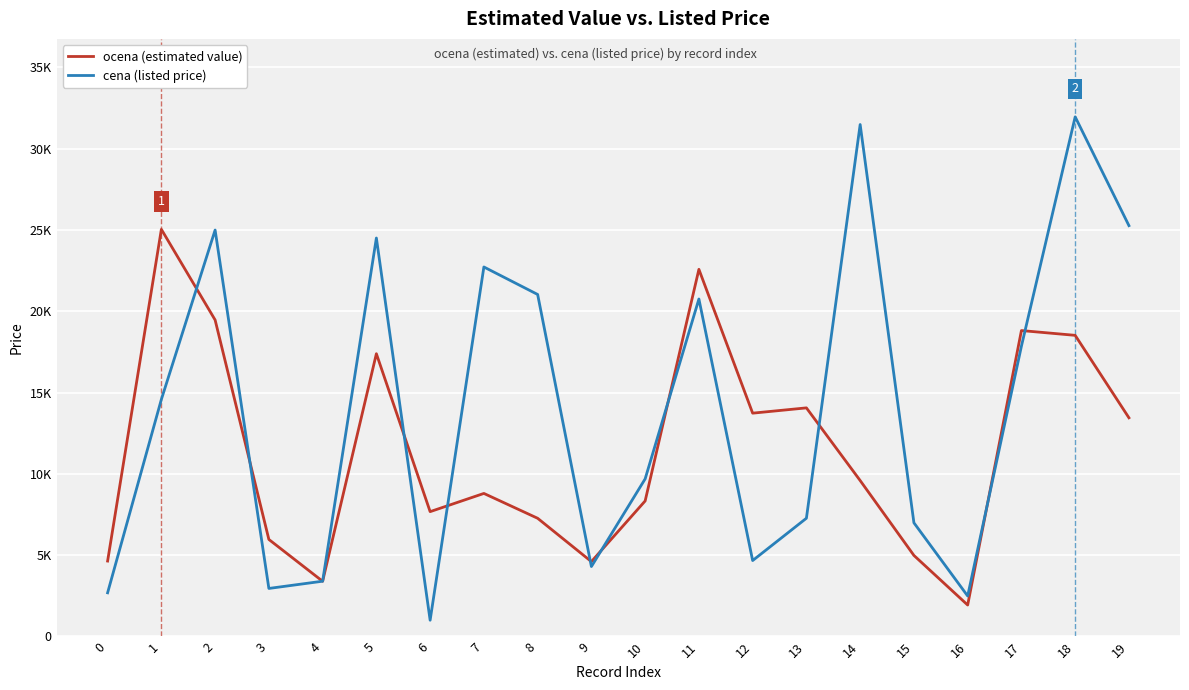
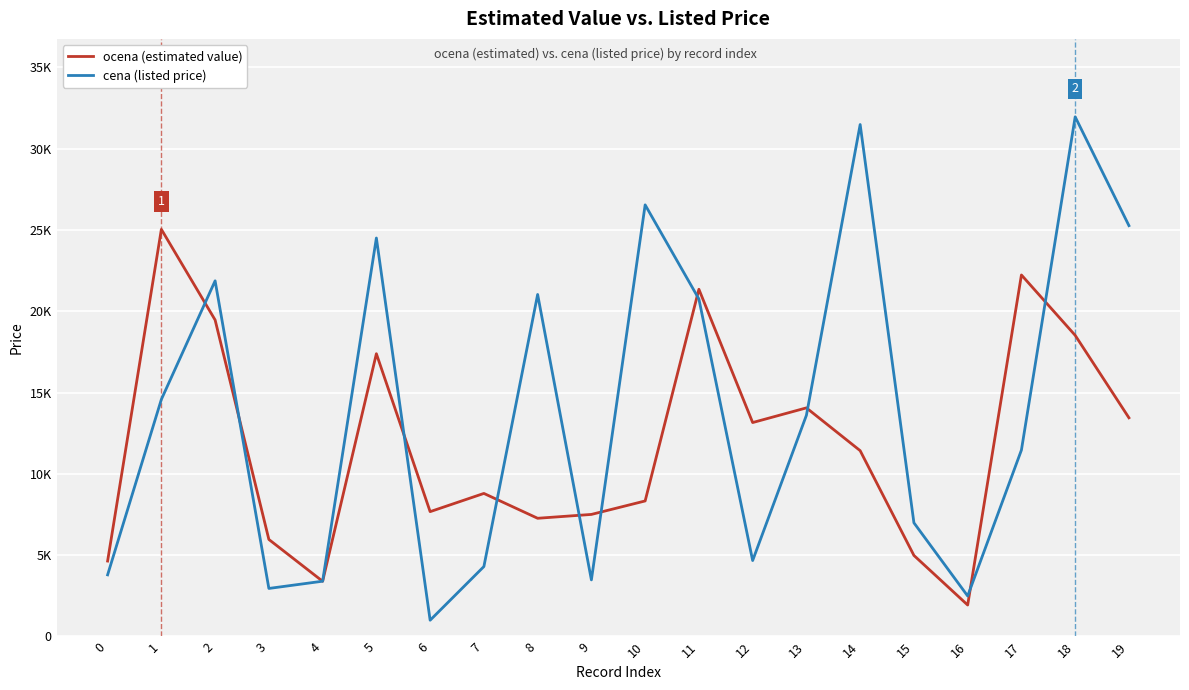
  {
    "ocena (estimated value)": {
      "0": 4600,
      "2": 19500,
      "3": 6000,
      "5": 17400,
      "6": 7700,
      "7": 8800,
      "8": 7300,
-     "9": 4600,
+     "9": 7500,
      "10": 8300,
-     "11": 22600,
-     "12": 13700,
+     "11": 21300,
+     "12": 13200,
      "13": 14100,
-     "14": 9600,
+     "14": 11400,
      "15": 5000,
      "16": 1900,
-     "17": 18800,
+     "17": 22200,
      "18": 18500,
      "19": 13400
    },
    "cena (listed price)": {
-     "0": 2700,
+     "0": 3800,
      "1": 14600,
-     "2": 25000,
+     "2": 21900,
      "3": 3000,
      "5": 24500,
      "6": 1000,
-     "7": 22700,
+     "7": 4300,
      "8": 21000,
-     "9": 4300,
-     "10": 9700,
+     "9": 3500,
+     "10": 26500,
      "11": 20800,
      "12": 4700,
-     "13": 7300,
+     "13": 13600,
      "14": 31500,
      "15": 7000,
      "16": 2500,
-     "17": 17900,
+     "17": 11500,
      "19": 25300
    }
  }
